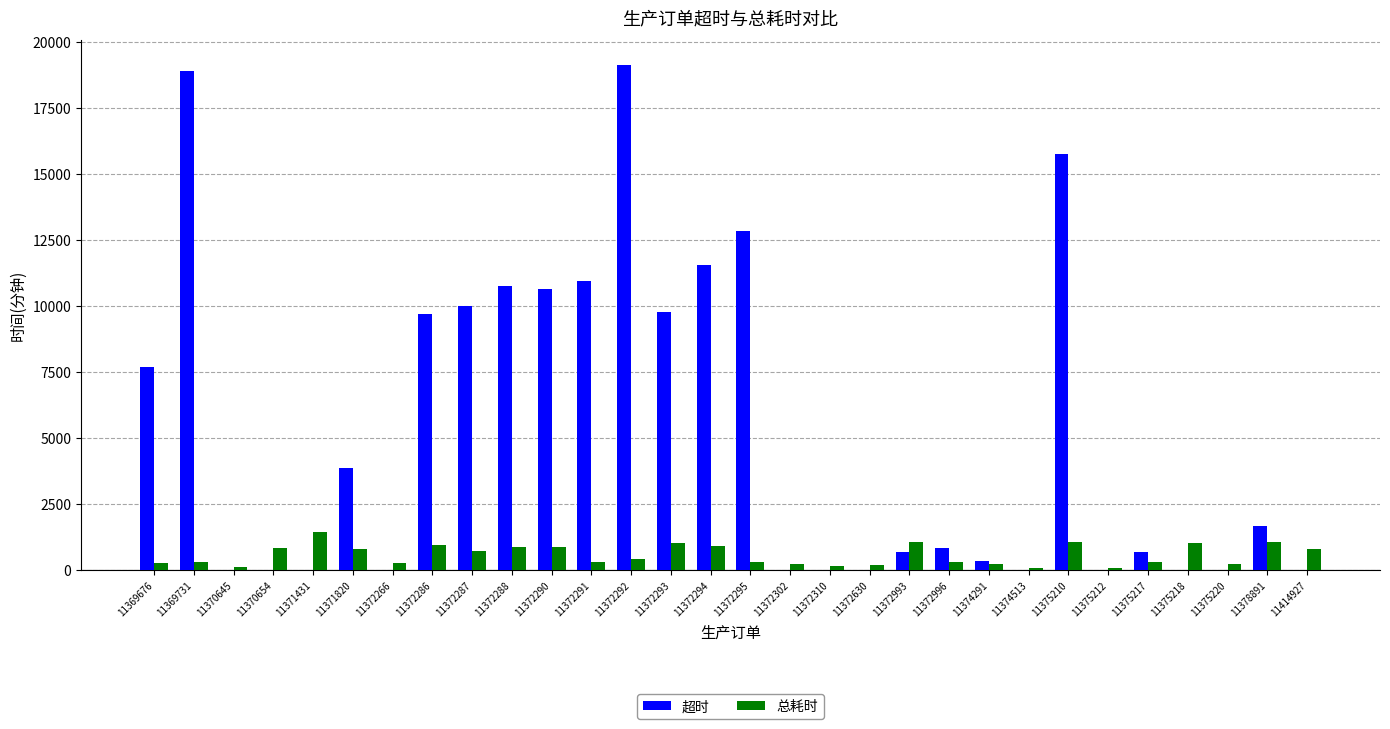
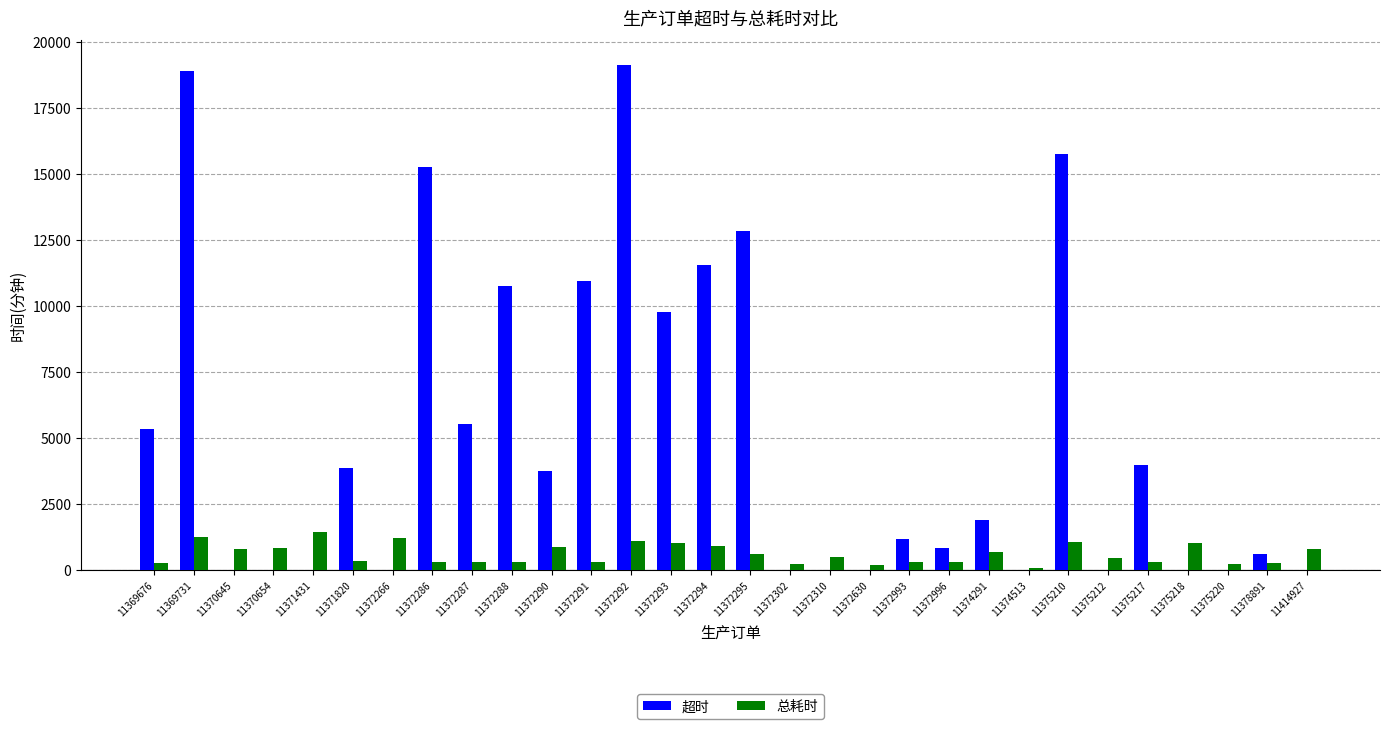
  {
    "超时": {
-     "11369676": 7700,
+     "11369676": 5300,
      "11369731": 18900,
      "11370645": 0,
      "11370654": 0,
      "11371431": 0,
      "11371820": 3900,
      "11372266": 0,
-     "11372286": 9700,
-     "11372287": 10000,
+     "11372286": 15300,
+     "11372287": 5500,
      "11372288": 10800,
-     "11372290": 10600,
+     "11372290": 3700,
      "11372291": 10900,
      "11372292": 19100,
      "11372293": 9800,
      "11372294": 11600,
      "11372295": 12800,
      "11372302": 0,
      "11372310": 0,
      "11372630": 0,
-     "11372993": 700,
+     "11372993": 1200,
      "11372996": 800,
-     "11374291": 400,
+     "11374291": 1900,
      "11374513": 0,
      "11375210": 15800,
      "11375212": 0,
-     "11375217": 700,
+     "11375217": 4000,
      "11375218": 0,
      "11375220": 0,
-     "11378891": 1700,
+     "11378891": 600,
      "11414927": 0
    },
    "总耗时": {
      "11369676": 300,
-     "11369731": 300,
-     "11370645": 100,
+     "11369731": 1300,
+     "11370645": 800,
      "11370654": 800,
      "11371431": 1400,
-     "11371820": 800,
-     "11372266": 300,
-     "11372286": 900,
-     "11372287": 700,
-     "11372288": 900,
+     "11371820": 300,
+     "11372266": 1200,
+     "11372286": 300,
+     "11372287": 300,
+     "11372288": 300,
      "11372290": 900,
      "11372291": 300,
-     "11372292": 400,
+     "11372292": 1100,
      "11372293": 1000,
      "11372294": 900,
-     "11372295": 300,
+     "11372295": 600,
      "11372302": 200,
-     "11372310": 200,
+     "11372310": 500,
      "11372630": 200,
-     "11372993": 1100,
+     "11372993": 300,
      "11372996": 300,
-     "11374291": 300,
+     "11374291": 700,
      "11375210": 1100,
-     "11375212": 100,
+     "11375212": 500,
      "11375217": 300,
      "11375218": 1000,
      "11375220": 200,
-     "11378891": 1100,
+     "11378891": 300,
      "11414927": 800
    }
  }
